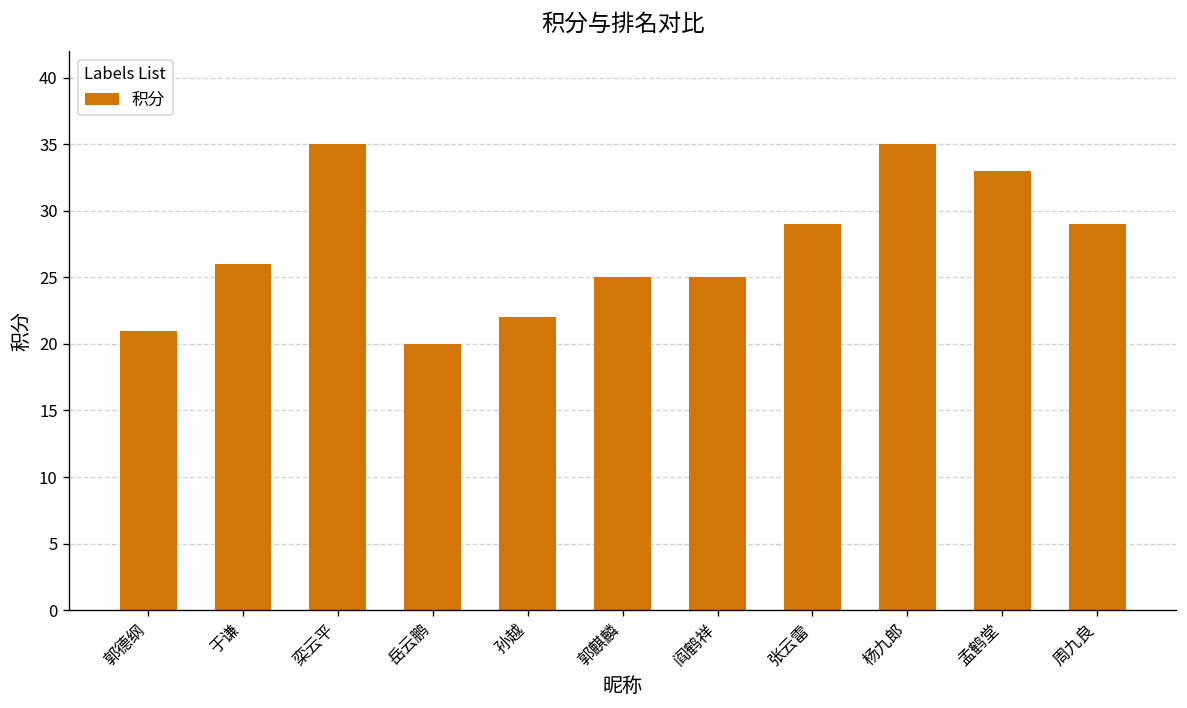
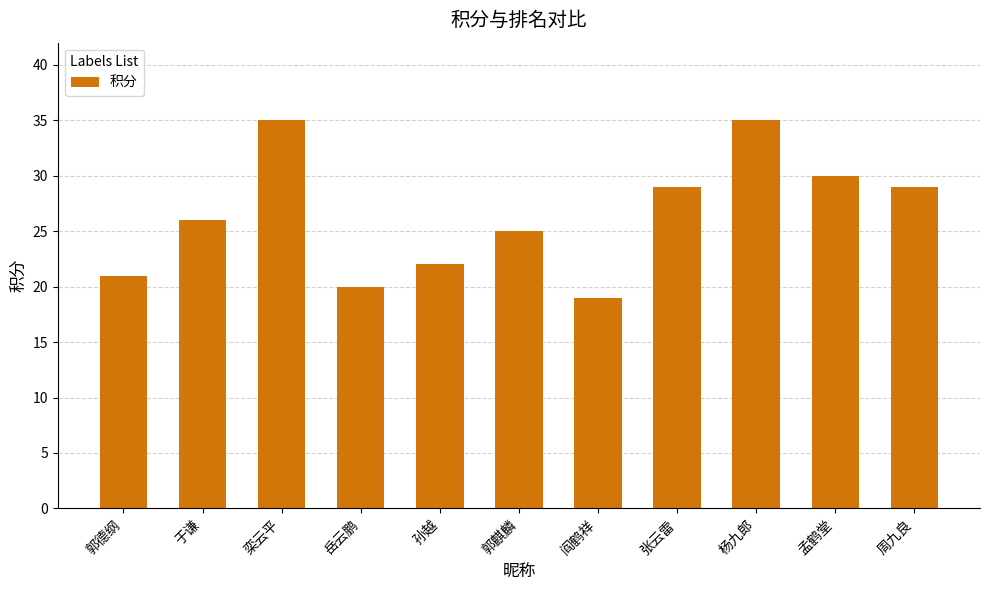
  {
    "郭德纲": 21,
    "于谦": 26,
    "栾云平": 35,
    "岳云鹏": 20,
    "孙越": 22,
    "郭麒麟": 25,
-   "阎鹤祥": 25,
+   "阎鹤祥": 19,
    "张云雷": 29,
    "杨九郎": 35,
-   "孟鹤堂": 33,
+   "孟鹤堂": 30,
    "周九良": 29
  }
